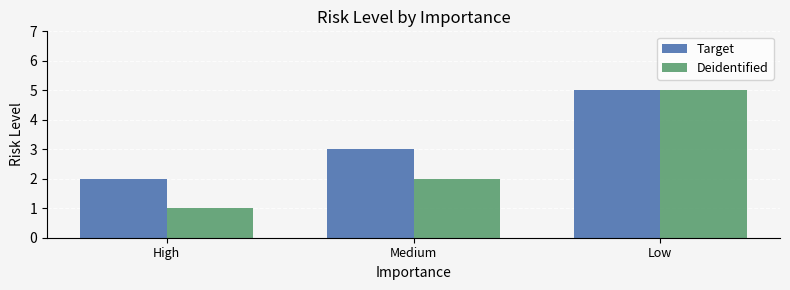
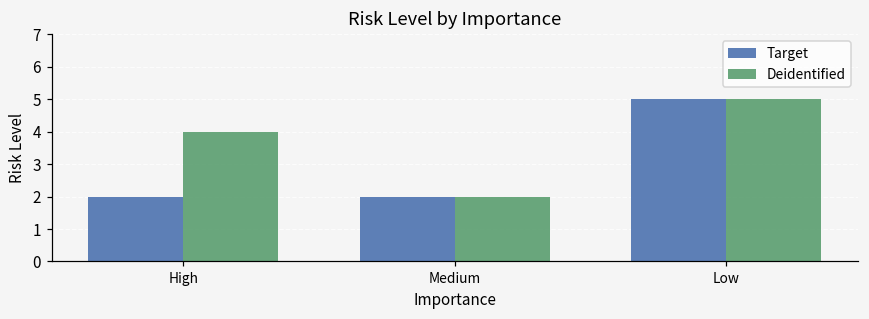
  {
    "Target": {
      "High": 2,
-     "Medium": 3,
+     "Medium": 2,
      "Low": 5
    },
    "Deidentified": {
-     "High": 1,
+     "High": 4,
      "Medium": 2,
      "Low": 5
    }
  }
